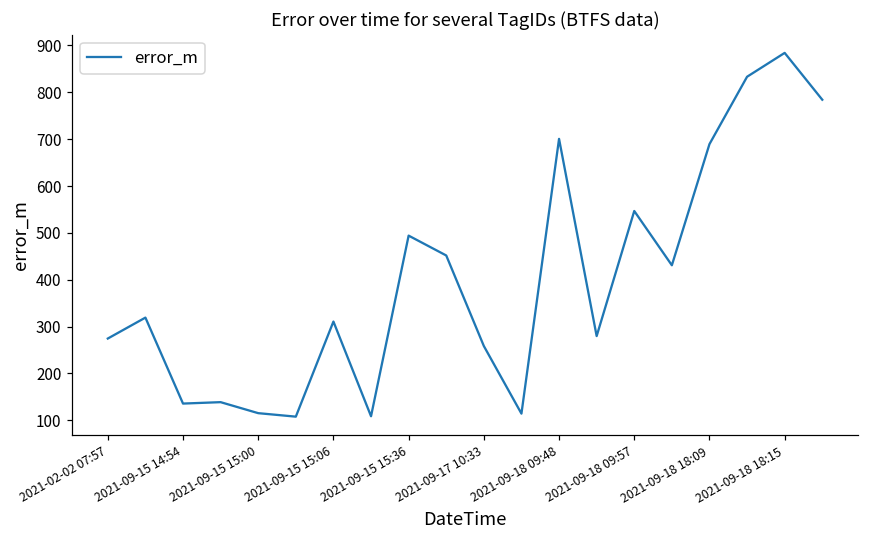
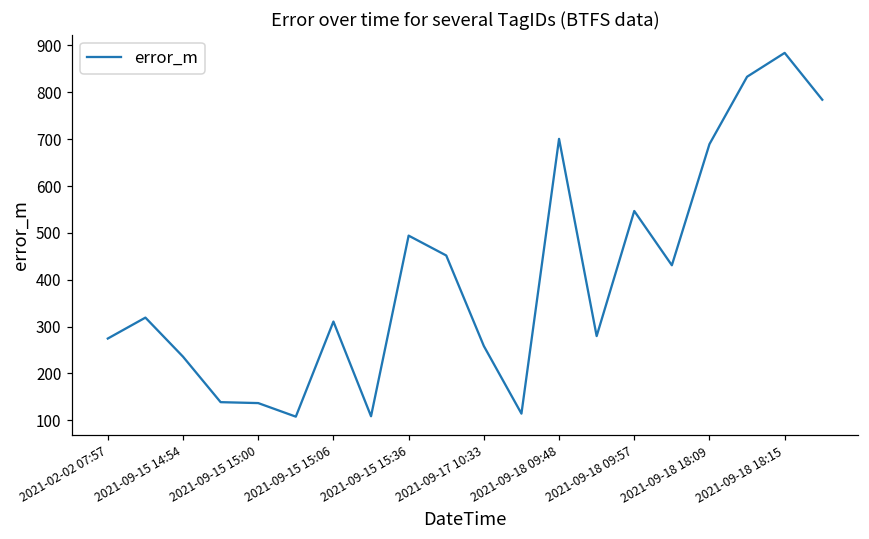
  {
    "2021-02-02 07:57": 270,
-   "2021-09-15 14:54": 140,
-   "2021-09-15 15:00": 120,
+   "2021-09-15 14:54": 240,
+   "2021-09-15 15:00": 140,
    "2021-09-15 15:06": 310,
    "2021-09-15 15:36": 490,
    "2021-09-17 10:33": 260,
    "2021-09-18 09:48": 700,
    "2021-09-18 09:57": 550,
    "2021-09-18 18:09": 690,
    "2021-09-18 18:15": 880
  }
